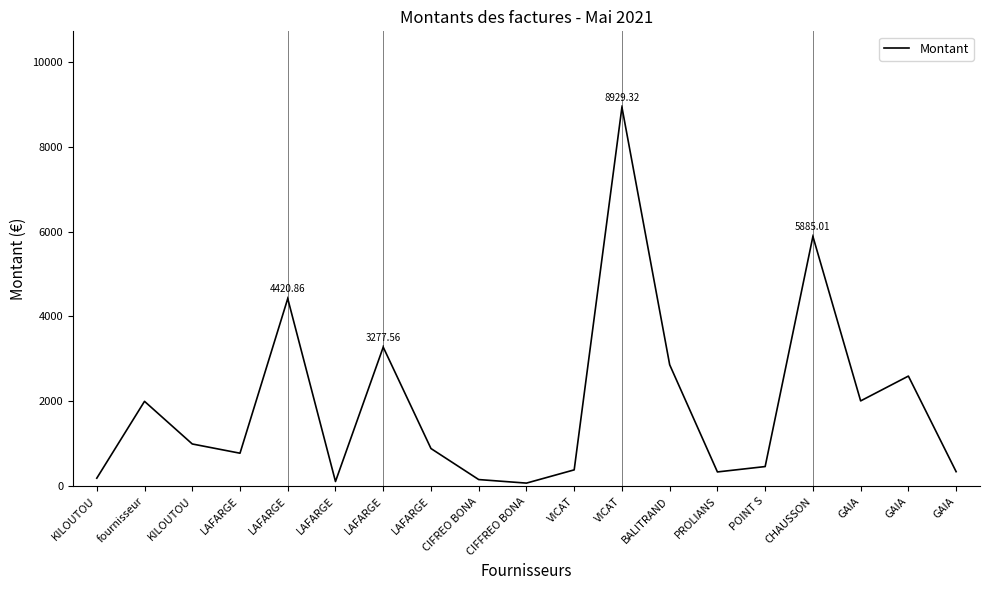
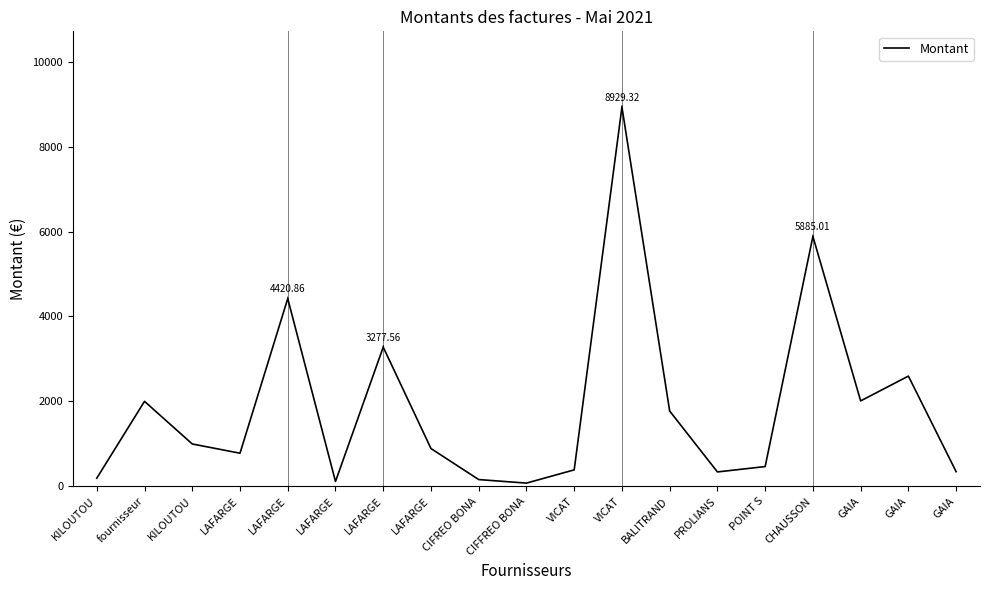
  {
    "fournisseur": 2000,
    "CIFREO BONA": 200,
    "CIFFREO BONA": 100,
-   "BALITRAND": 2900,
+   "BALITRAND": 1800,
    "PROLIANS": 300,
    "POINT S": 500
  }
